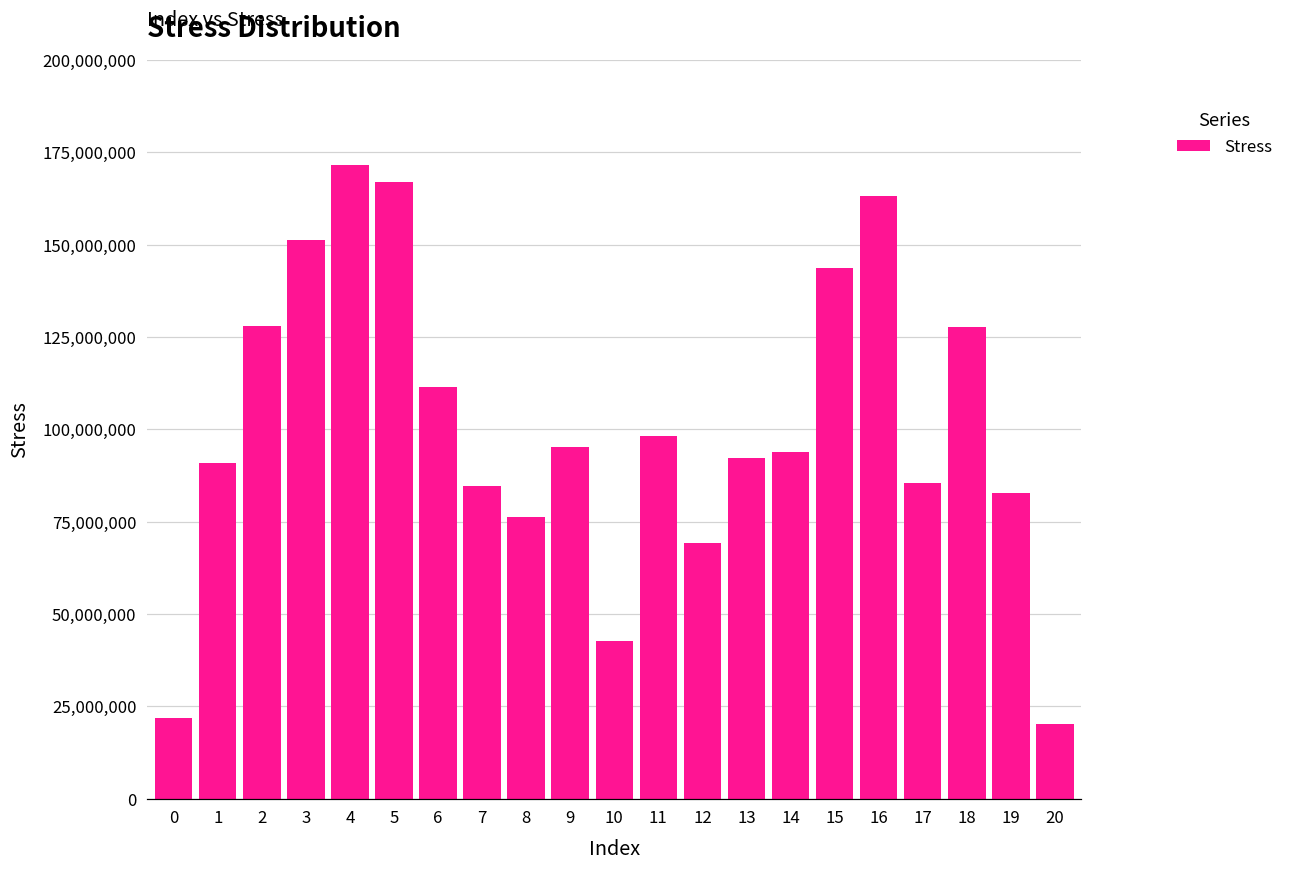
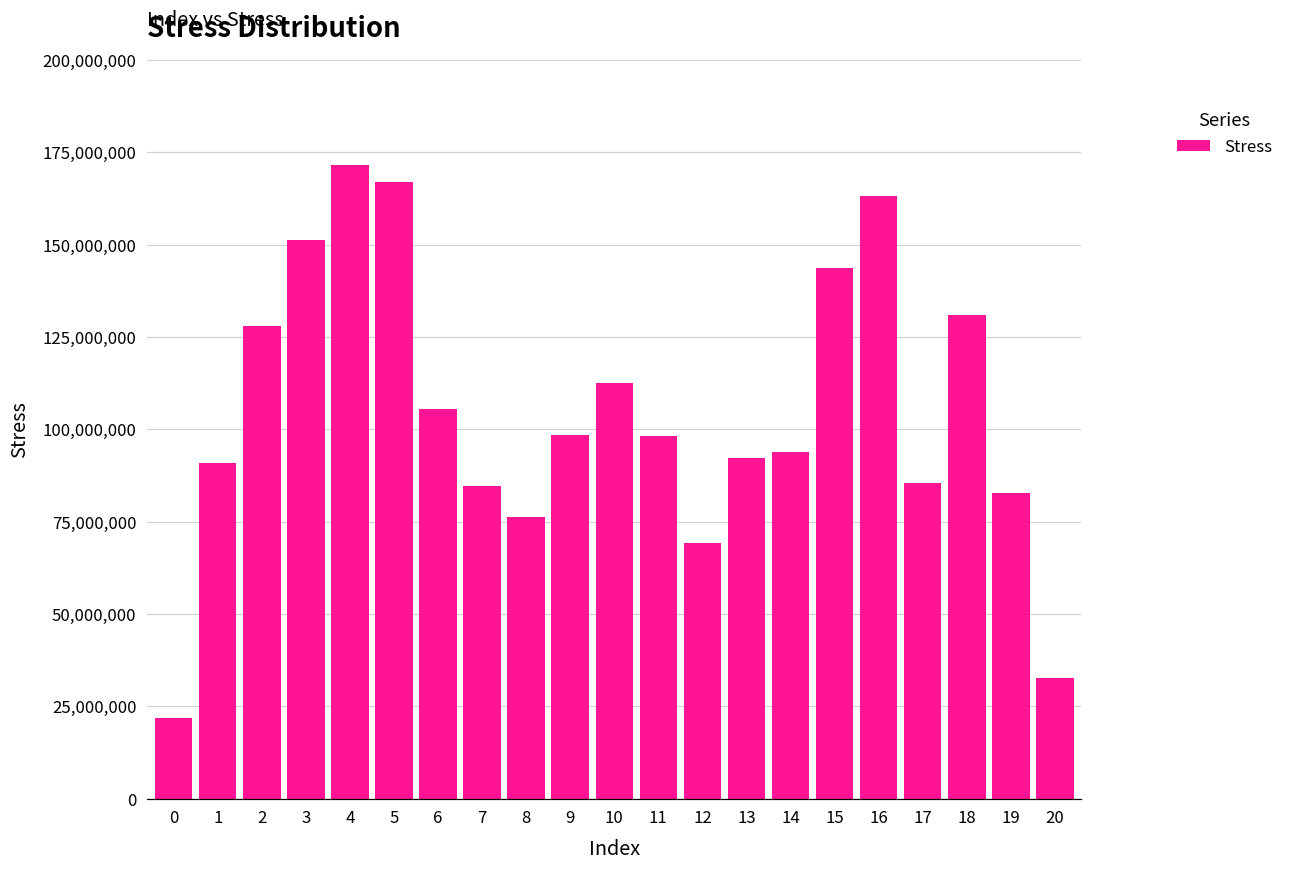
  {
    "0": "22,000,000",
    "1": "91,000,000",
    "2": "128,000,000",
    "3": "151,000,000",
    "4": "171,000,000",
    "5": "167,000,000",
-   "6": "111,000,000",
+   "6": "106,000,000",
    "7": "85,000,000",
    "8": "76,000,000",
-   "9": "95,000,000",
-   "10": "43,000,000",
+   "9": "98,000,000",
+   "10": "113,000,000",
    "11": "98,000,000",
    "12": "69,000,000",
    "13": "92,000,000",
    "14": "94,000,000",
    "15": "144,000,000",
    "16": "163,000,000",
    "17": "85,000,000",
-   "18": "128,000,000",
+   "18": "131,000,000",
    "19": "83,000,000",
-   "20": "20,000,000"
+   "20": "33,000,000"
  }
